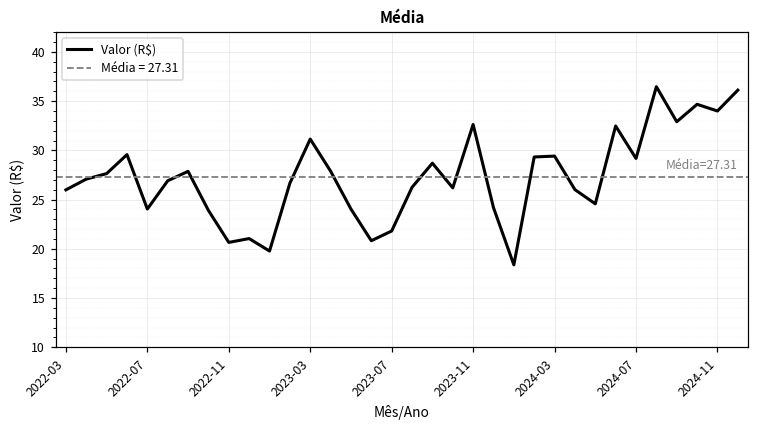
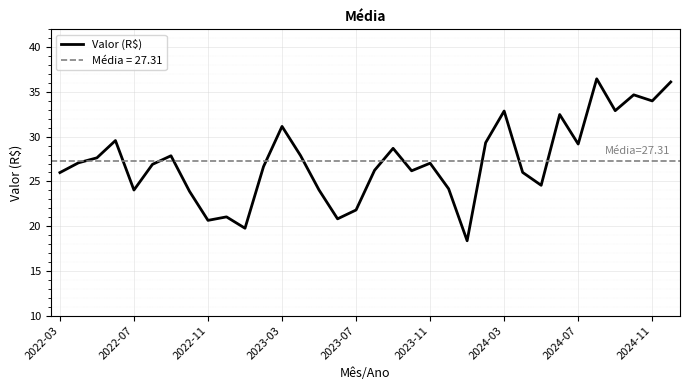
  {
    "2022-03": 26,
    "2022-07": 24,
    "2022-11": 21,
    "2023-03": 31,
    "2023-07": 22,
-   "2023-11": 33,
-   "2024-03": 29,
+   "2023-11": 27,
+   "2024-03": 33,
    "2024-07": 29,
    "2024-11": 34
  }
